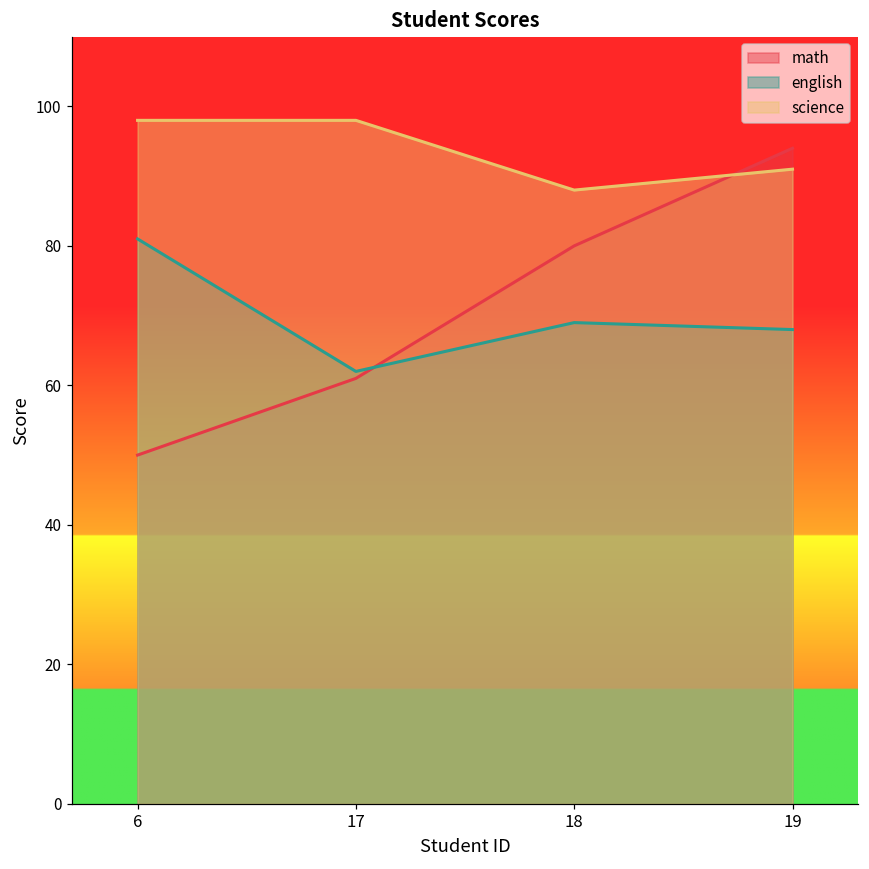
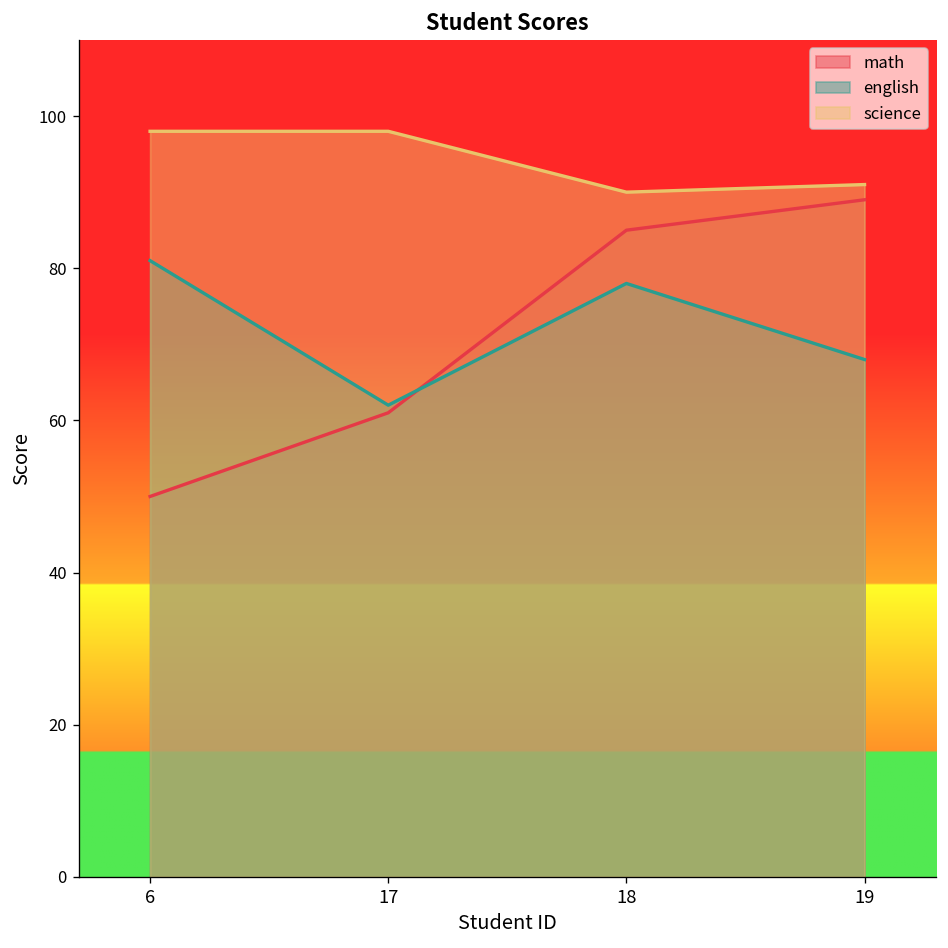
  {
    "math": {
      "6": 50,
      "17": 61,
-     "18": 80,
-     "19": 94
+     "18": 85,
+     "19": 89
    },
    "english": {
      "6": 81,
      "17": 62,
-     "18": 69,
+     "18": 78,
      "19": 68
    },
    "science": {
      "6": 98,
      "17": 98,
-     "18": 88,
+     "18": 90,
      "19": 91
    }
  }
